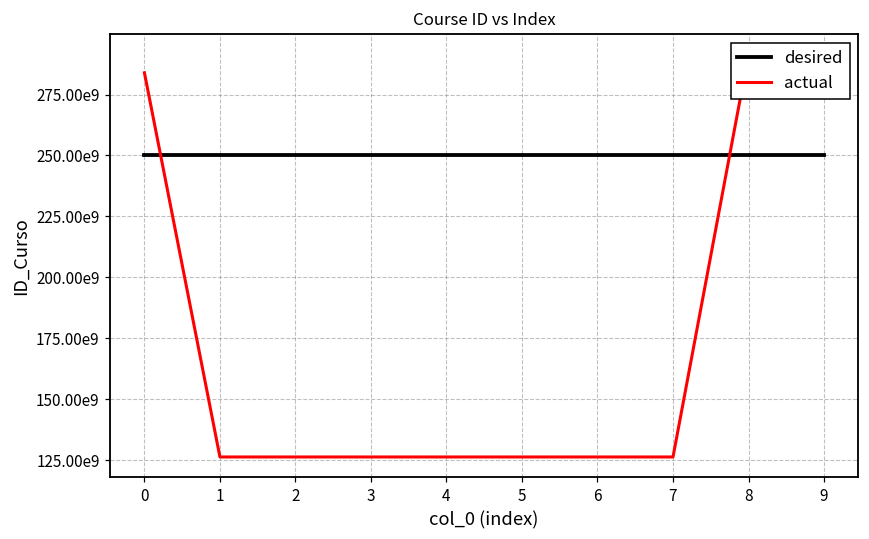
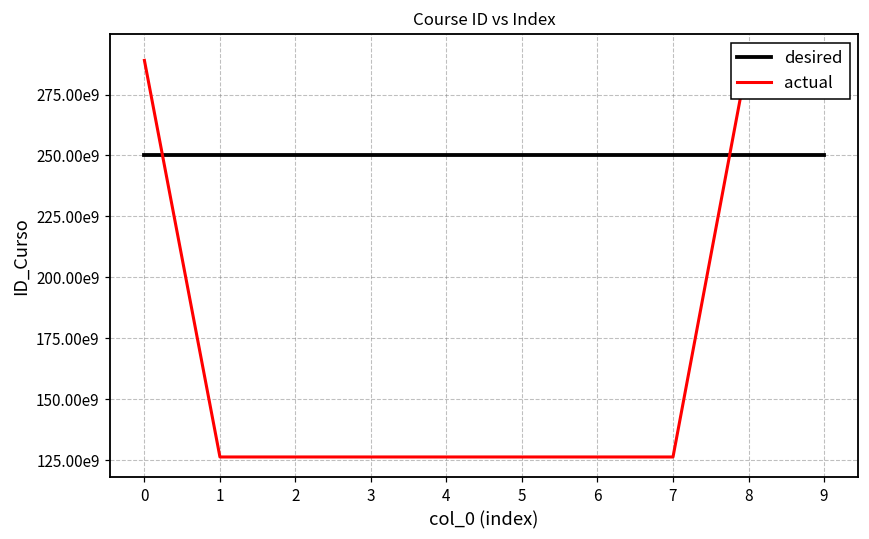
  {
    "desired": {
      "0": 250000000000,
      "1": 250000000000,
      "2": 250000000000,
      "3": 250000000000,
      "4": 250000000000,
      "5": 250000000000,
      "6": 250000000000,
      "7": 250000000000,
      "8": 250000000000,
      "9": 250000000000
    },
    "actual": {
-     "0": 284000000000,
+     "0": 289000000000,
      "1": 126000000000,
      "2": 126000000000,
      "3": 126000000000,
      "4": 126000000000,
      "5": 126000000000,
      "6": 126000000000,
      "7": 126000000000
    }
  }
